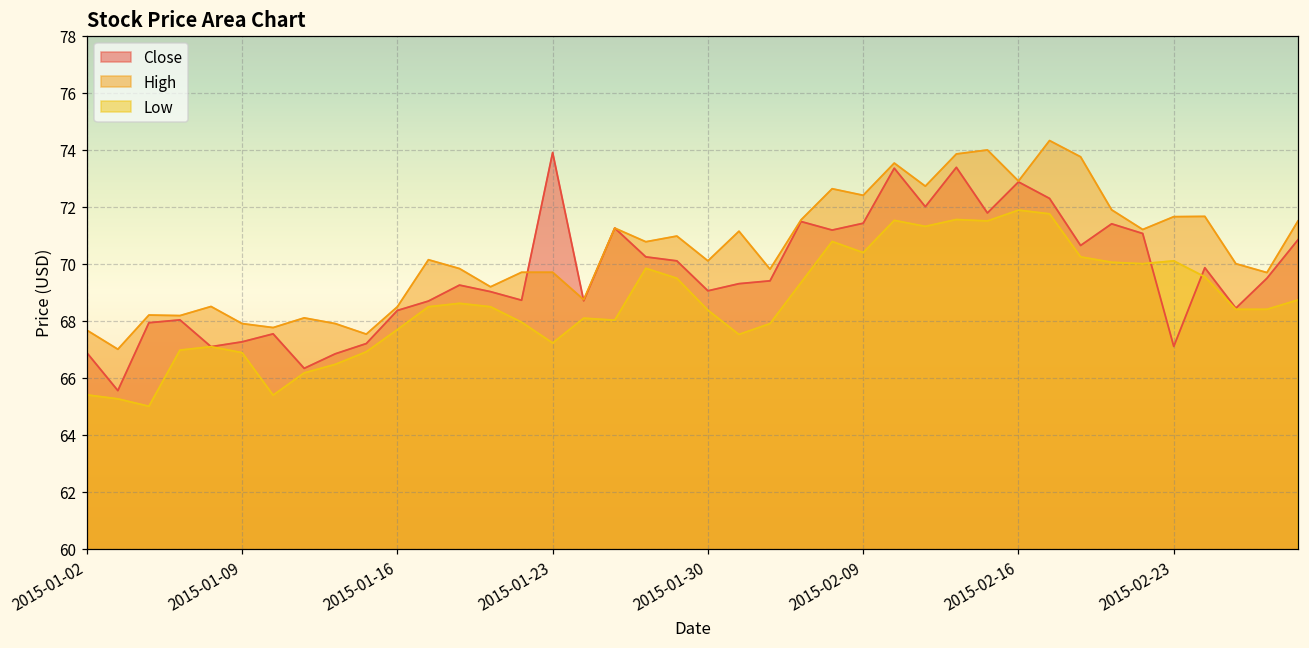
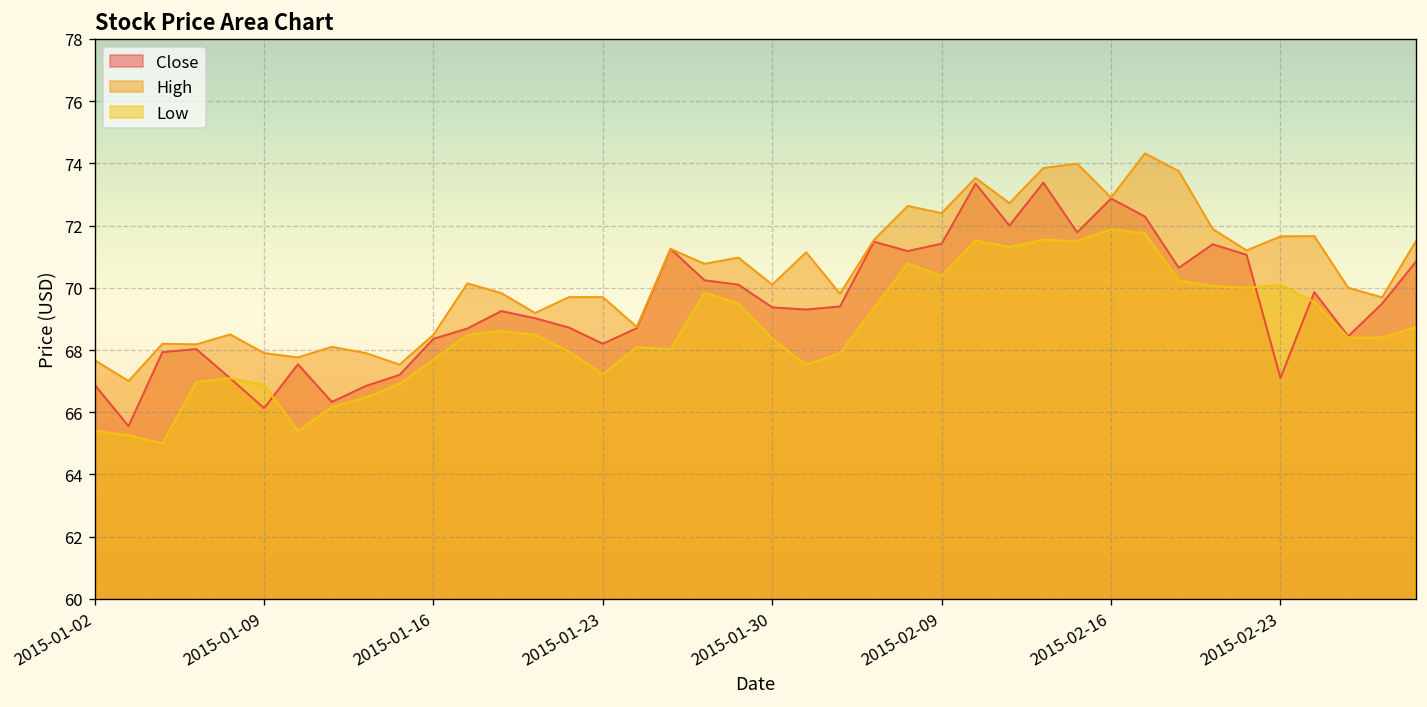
  {
    "Close": {
      "2015-01-02": 66.9,
-     "2015-01-09": 67.3,
+     "2015-01-09": 66.1,
      "2015-01-16": 68.4,
-     "2015-01-23": 73.9,
-     "2015-01-30": 69.1,
+     "2015-01-23": 68.2,
+     "2015-01-30": 69.4,
      "2015-02-09": 71.4,
      "2015-02-23": 67.1
    }
  }
